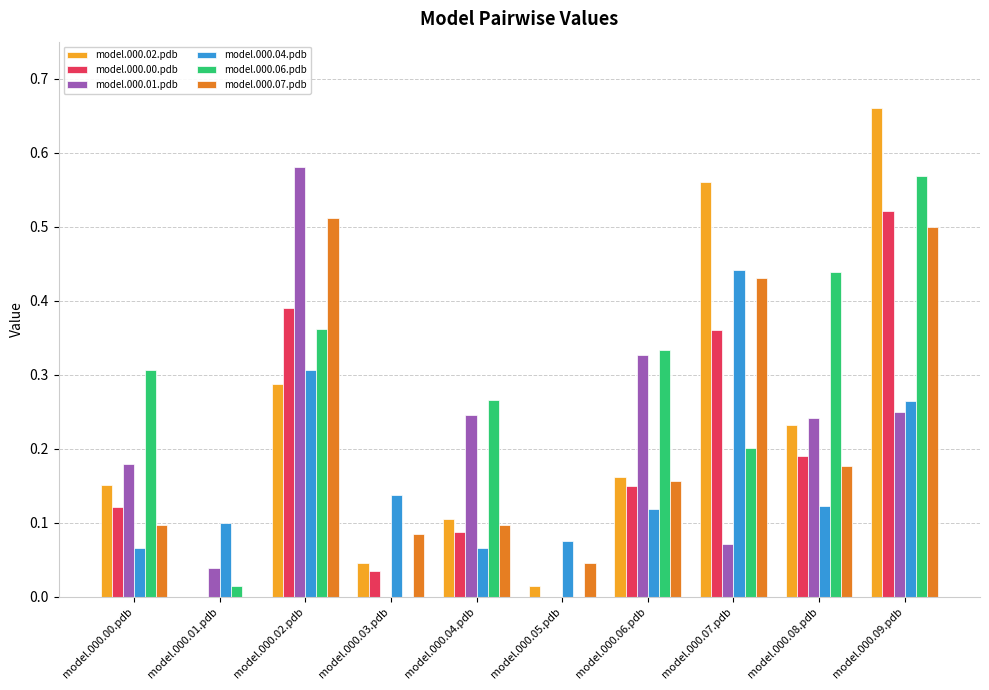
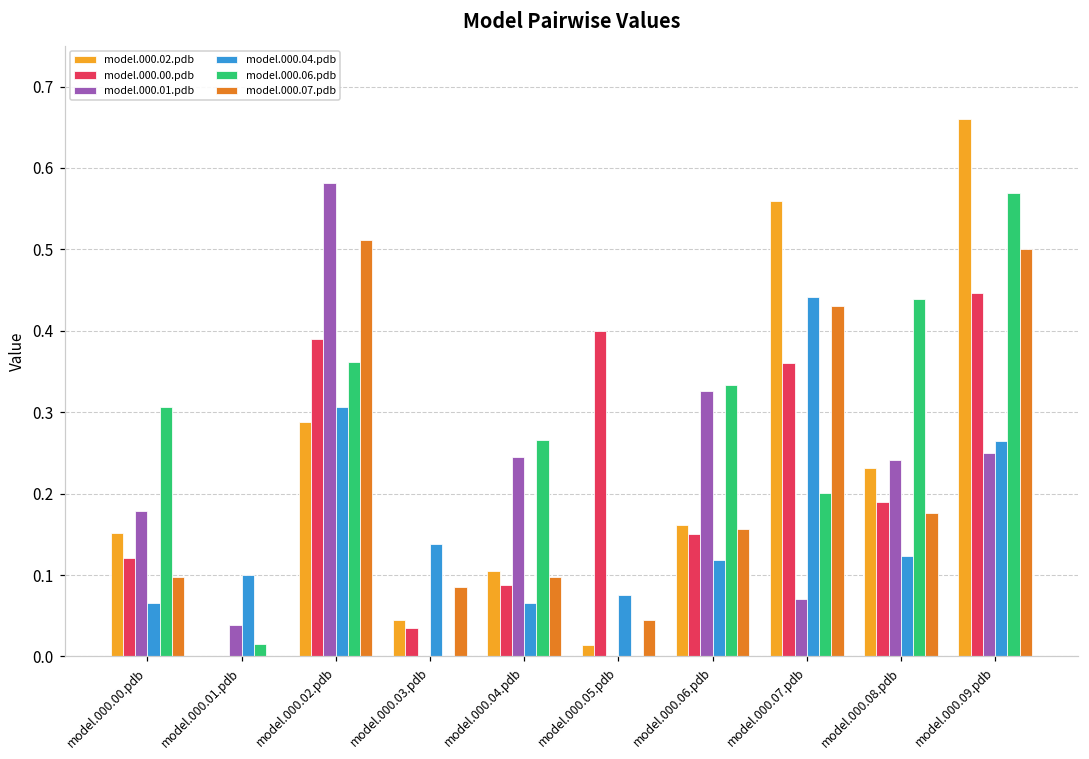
  {
    "model.000.00.pdb": {
      "model.000.00.pdb": 0.12,
      "model.000.01.pdb": 0.00,
      "model.000.02.pdb": 0.39,
      "model.000.03.pdb": 0.04,
      "model.000.04.pdb": 0.09,
-     "model.000.05.pdb": 0.0,
+     "model.000.05.pdb": 0.4,
      "model.000.06.pdb": 0.15,
      "model.000.07.pdb": 0.36,
      "model.000.08.pdb": 0.19,
-     "model.000.09.pdb": 0.52
+     "model.000.09.pdb": 0.45
    },
    "model.000.01.pdb": {
      "model.000.00.pdb": 0.18,
      "model.000.01.pdb": 0.04,
      "model.000.02.pdb": 0.58,
      "model.000.03.pdb": 0.00,
      "model.000.04.pdb": 0.25,
      "model.000.05.pdb": 0.00,
      "model.000.06.pdb": 0.33,
      "model.000.07.pdb": 0.07,
      "model.000.08.pdb": 0.24,
      "model.000.09.pdb": 0.25
    },
    "model.000.04.pdb": {
      "model.000.00.pdb": 0.07,
      "model.000.01.pdb": 0.10,
      "model.000.02.pdb": 0.31,
      "model.000.03.pdb": 0.14,
      "model.000.04.pdb": 0.07,
      "model.000.05.pdb": 0.08,
      "model.000.06.pdb": 0.12,
      "model.000.07.pdb": 0.44,
      "model.000.08.pdb": 0.12,
      "model.000.09.pdb": 0.27
    },
    "model.000.06.pdb": {
      "model.000.00.pdb": 0.31,
      "model.000.01.pdb": 0.02,
      "model.000.02.pdb": 0.36,
      "model.000.03.pdb": 0.00,
      "model.000.04.pdb": 0.27,
      "model.000.05.pdb": 0.00,
      "model.000.06.pdb": 0.33,
      "model.000.07.pdb": 0.20,
      "model.000.08.pdb": 0.44,
      "model.000.09.pdb": 0.57
    }
  }
